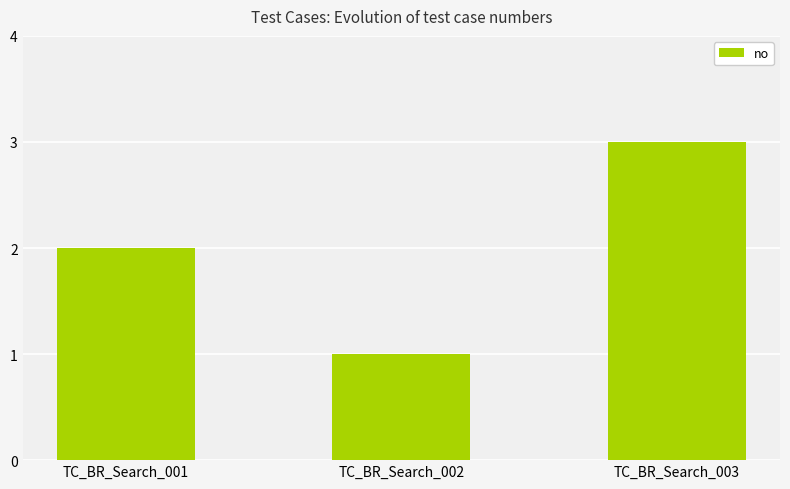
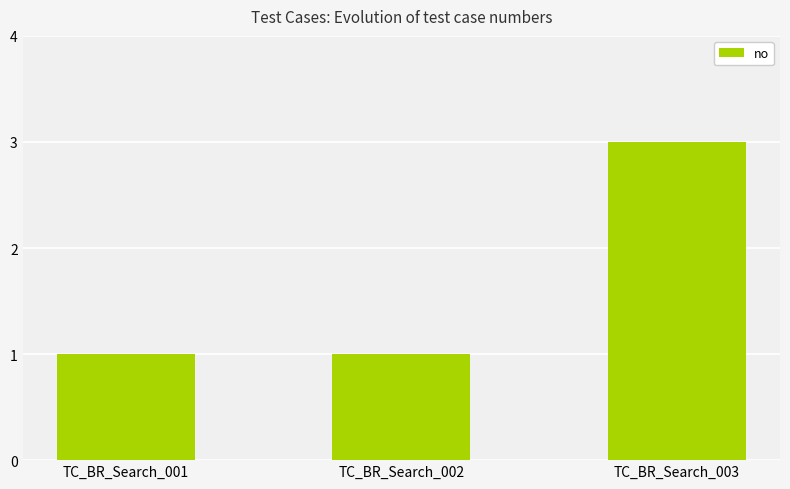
  {
-   "TC_BR_Search_001": 2,
+   "TC_BR_Search_001": 1,
    "TC_BR_Search_002": 1,
    "TC_BR_Search_003": 3
  }
